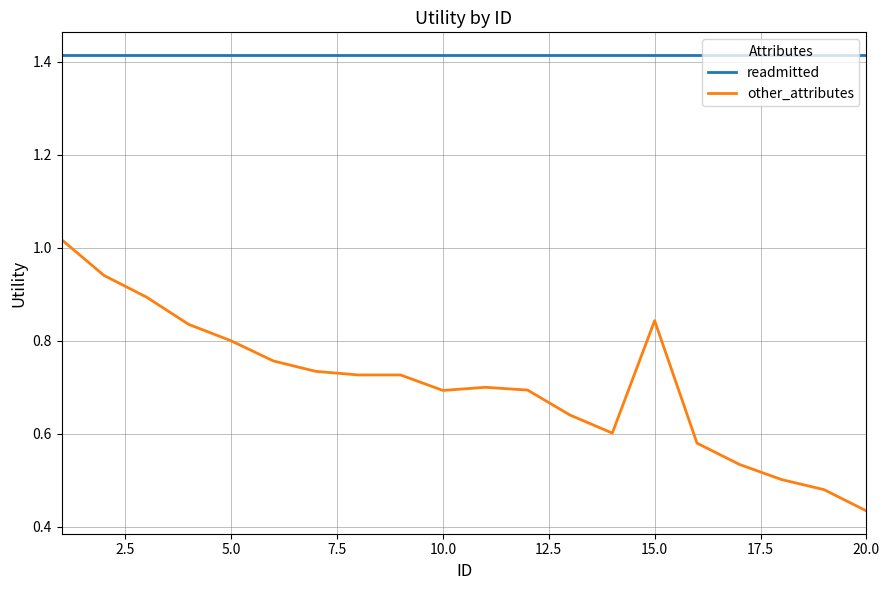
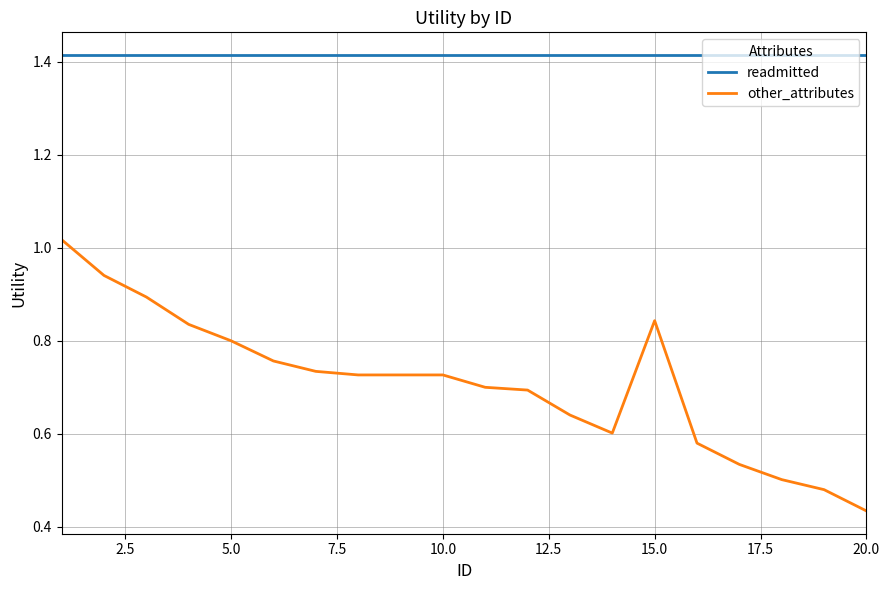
  {
    "readmitted": {
      "5.0": 1.41,
      "10.0": 1.41,
      "15.0": 1.41,
      "20.0": 1.41
    },
    "other_attributes": {
      "5.0": 0.80,
-     "10.0": 0.69,
+     "10.0": 0.73,
      "15.0": 0.84,
      "20.0": 0.43
    }
  }
